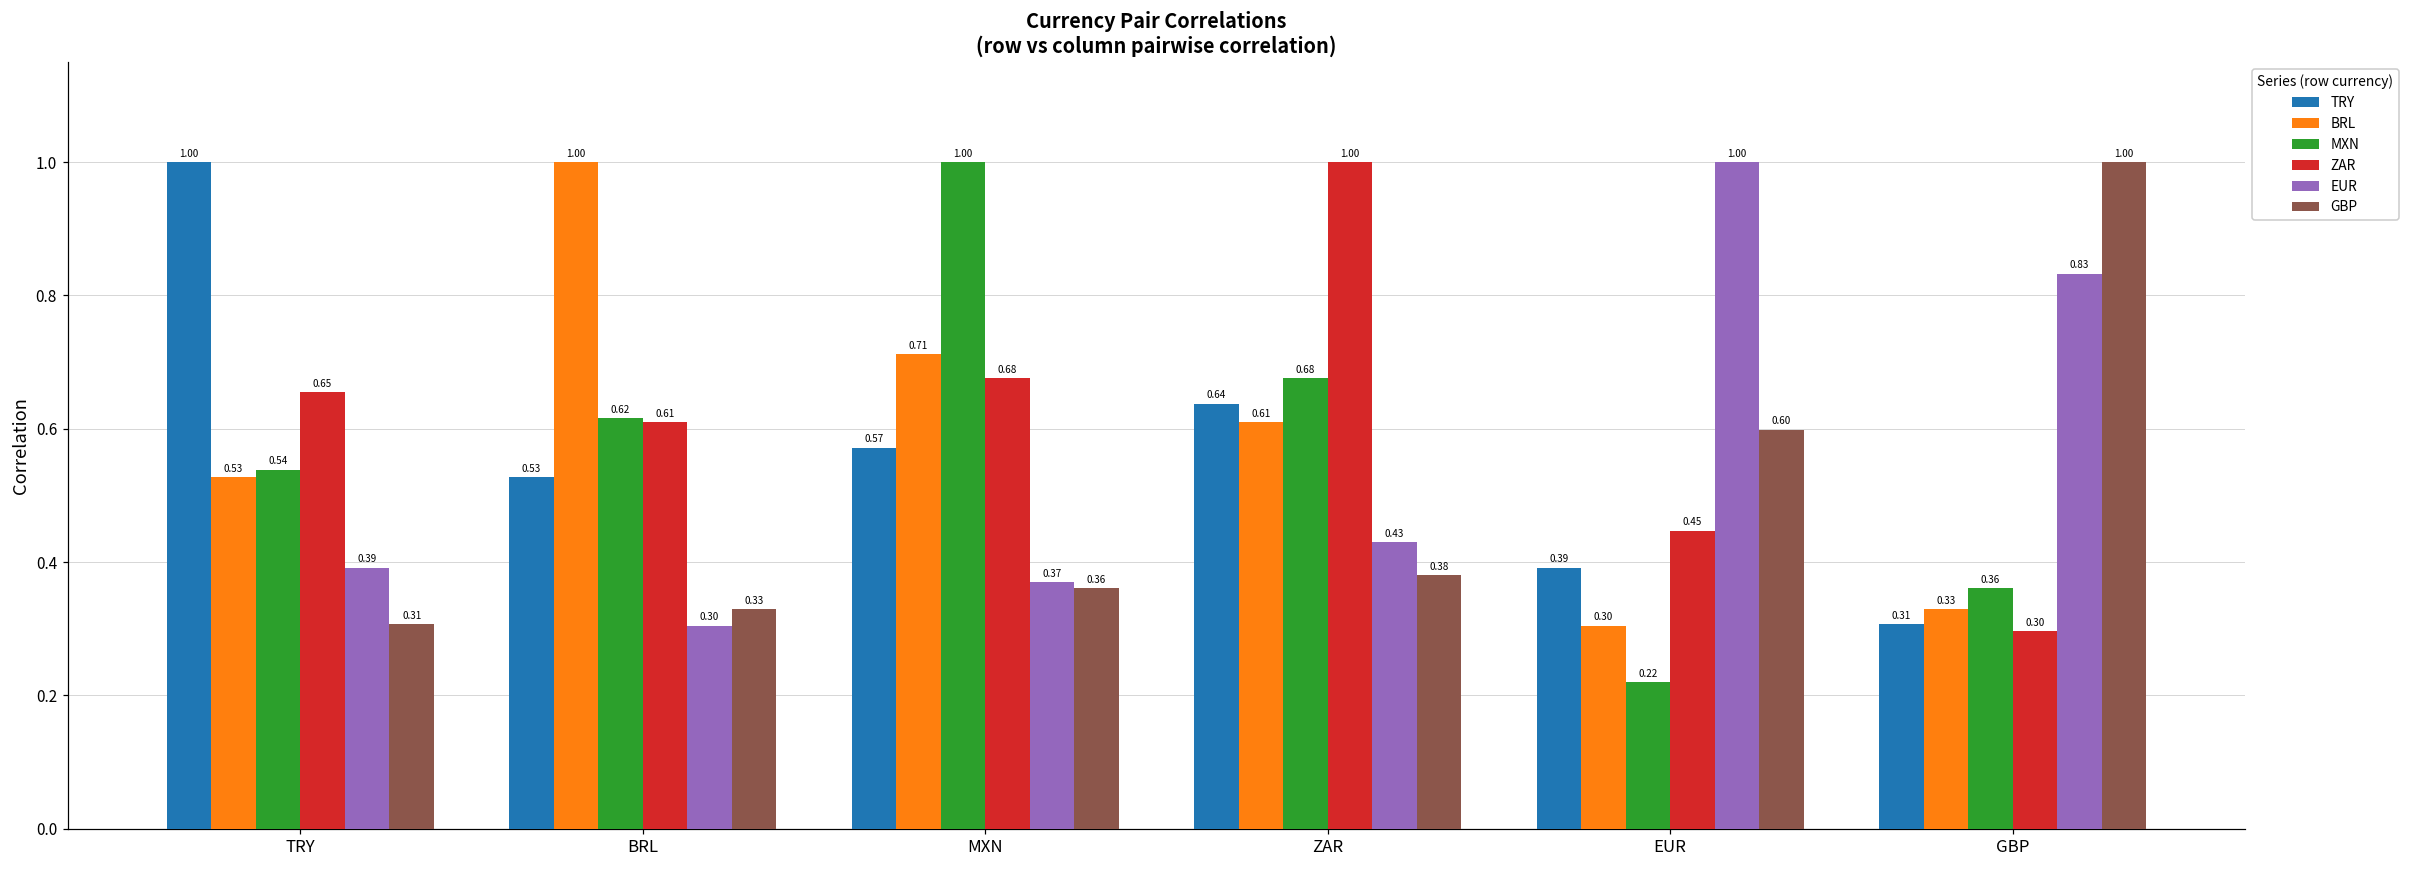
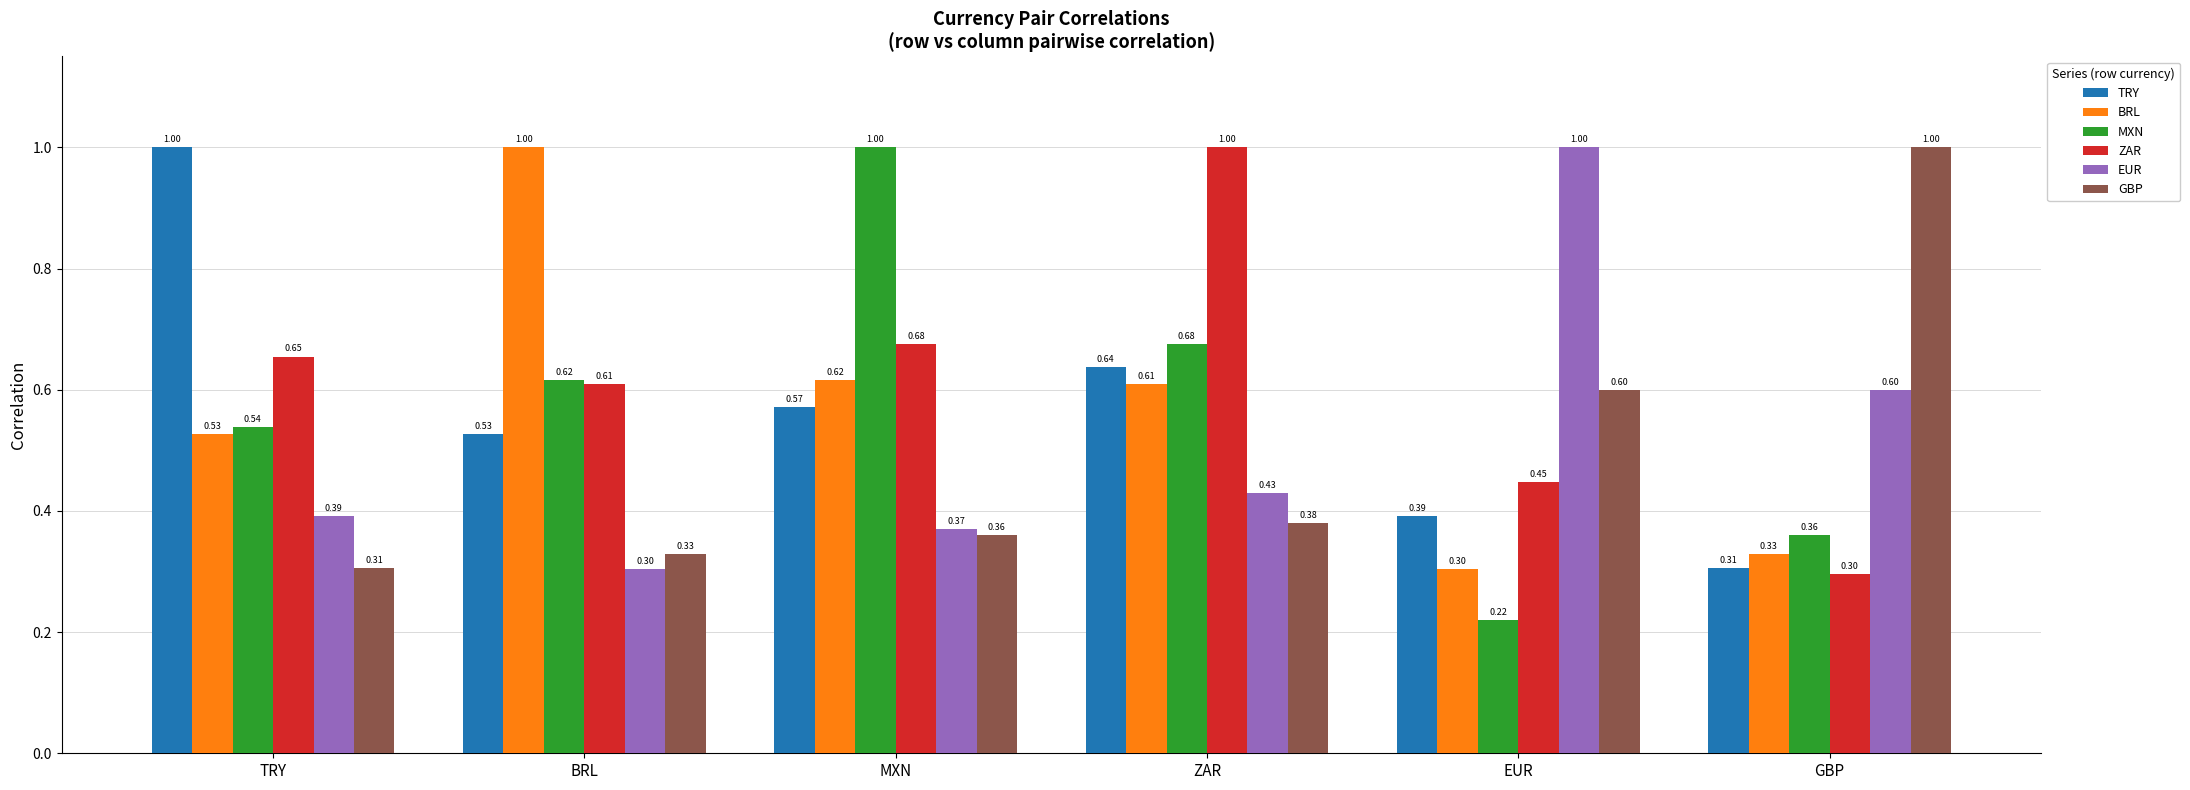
  {
    "TRY": {
      "TRY": 1.00,
      "BRL": 0.53,
      "MXN": 0.57,
      "ZAR": 0.64,
      "EUR": 0.39,
      "GBP": 0.31
    },
    "BRL": {
      "TRY": 0.53,
      "BRL": 1.00,
-     "MXN": 0.71,
+     "MXN": 0.62,
      "ZAR": 0.61,
      "EUR": 0.30,
      "GBP": 0.33
    },
    "MXN": {
      "TRY": 0.54,
      "BRL": 0.62,
      "MXN": 1.00,
      "ZAR": 0.68,
      "EUR": 0.22,
      "GBP": 0.36
    },
    "ZAR": {
      "TRY": 0.65,
      "BRL": 0.61,
      "MXN": 0.68,
      "ZAR": 1.00,
      "EUR": 0.45,
      "GBP": 0.30
    },
    "EUR": {
      "TRY": 0.39,
      "BRL": 0.30,
      "MXN": 0.37,
      "ZAR": 0.43,
      "EUR": 1.00,
-     "GBP": 0.83
+     "GBP": 0.60
    },
    "GBP": {
      "TRY": 0.31,
      "BRL": 0.33,
      "MXN": 0.36,
      "ZAR": 0.38,
      "EUR": 0.60,
      "GBP": 1.00
    }
  }
